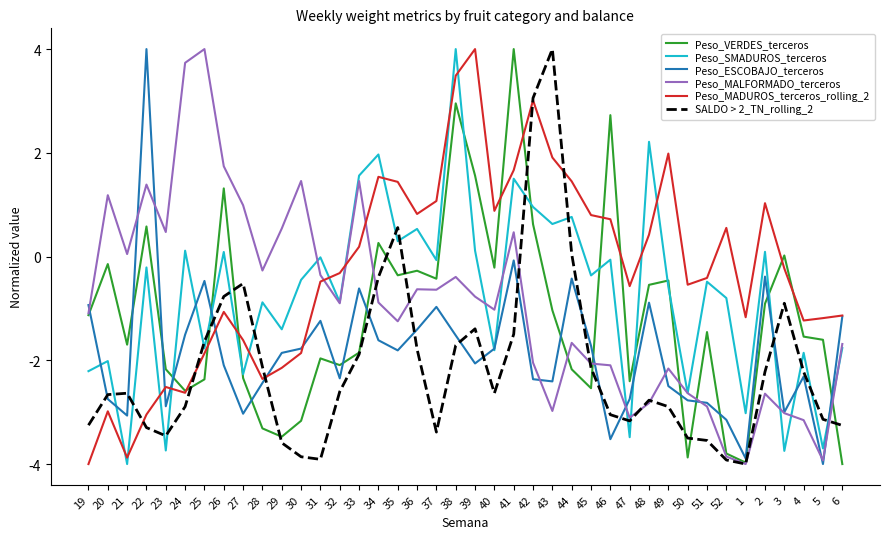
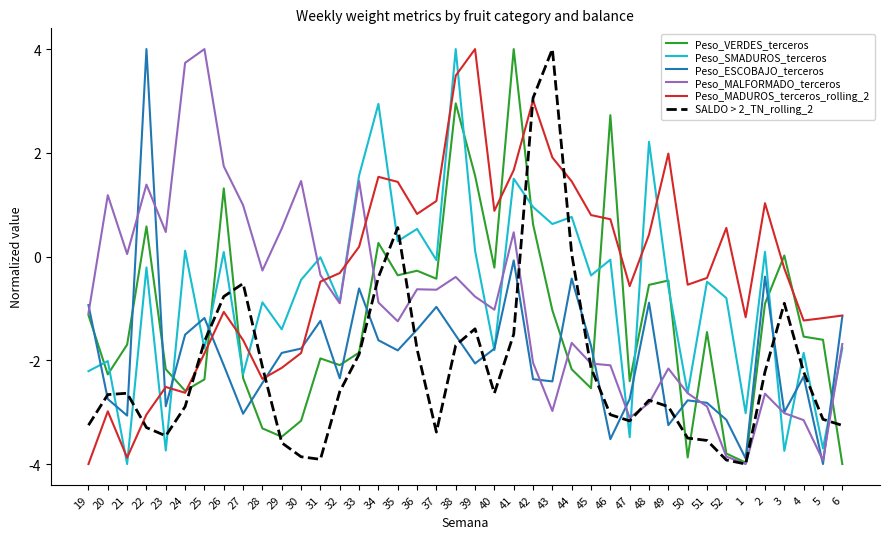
  {
    "Peso_VERDES_terceros": {
-     "20": -0.1,
+     "20": -2.3,
      "21": -1.7,
      "22": 0.6,
      "23": -2.2,
      "25": -2.4,
      "26": 1.3,
      "27": -2.3,
      "28": -3.3,
      "29": -3.5,
      "30": -3.2,
      "31": -2.0,
      "32": -2.1,
      "34": 0.3,
      "35": -0.4,
      "36": -0.3,
      "37": -0.4,
      "38": 3.0,
      "39": 1.6,
      "40": -0.2,
      "41": 4.0,
      "42": 0.6,
      "43": -1.0,
      "44": -2.2,
      "45": -2.5,
      "46": 2.7,
      "47": -2.4,
      "48": -0.5,
      "49": -0.5,
      "50": -3.9,
      "51": -1.5,
      "52": -3.8,
      "2": -0.9,
      "3": 0.0,
      "4": -1.5,
      "5": -1.6,
      "6": -4.0
    },
    "Peso_SMADUROS_terceros": {
      "19": -2.2,
      "20": -2.0,
      "21": -4.0,
      "22": -0.2,
      "23": -3.7,
      "24": 0.1,
      "25": -1.8,
      "26": 0.1,
      "27": -2.3,
      "28": -0.9,
      "29": -1.4,
      "30": -0.4,
      "31": 0.0,
      "33": 1.6,
-     "34": 2.0,
+     "34": 2.9,
      "35": 0.3,
      "36": 0.5,
      "37": -0.1,
      "38": 4.0,
      "39": 0.1,
      "41": 1.5,
      "42": 1.0,
      "43": 0.6,
      "44": 0.8,
      "45": -0.4,
      "46": -0.1,
      "47": -3.5,
      "48": 2.2,
      "49": -0.6,
      "51": -0.5,
      "52": -0.8,
      "1": -3.0,
      "2": 0.1,
      "3": -3.7,
      "4": -1.9,
      "5": -3.7,
      "6": -1.8
    },
    "Peso_ESCOBAJO_terceros": {
      "19": -0.9,
      "20": -2.7,
      "21": -3.1,
      "22": 4.0,
      "23": -2.9,
      "24": -1.5,
-     "25": -0.5,
+     "25": -1.2,
      "26": -2.1,
      "27": -3.0,
      "28": -2.4,
      "29": -1.9,
      "30": -1.8,
      "31": -1.2,
      "32": -2.3,
      "33": -0.6,
      "34": -1.6,
      "35": -1.8,
      "36": -1.4,
      "37": -1.0,
      "38": -1.5,
      "39": -2.1,
      "41": -0.1,
      "42": -2.4,
      "43": -2.4,
      "44": -0.4,
      "45": -1.7,
      "46": -3.5,
      "47": -2.7,
      "48": -0.9,
-     "49": -2.5,
+     "49": -3.2,
      "50": -2.8,
      "51": -2.8,
      "52": -3.1,
      "1": -3.9,
      "2": -0.4,
      "4": -2.3,
      "5": -4.0
    }
  }
